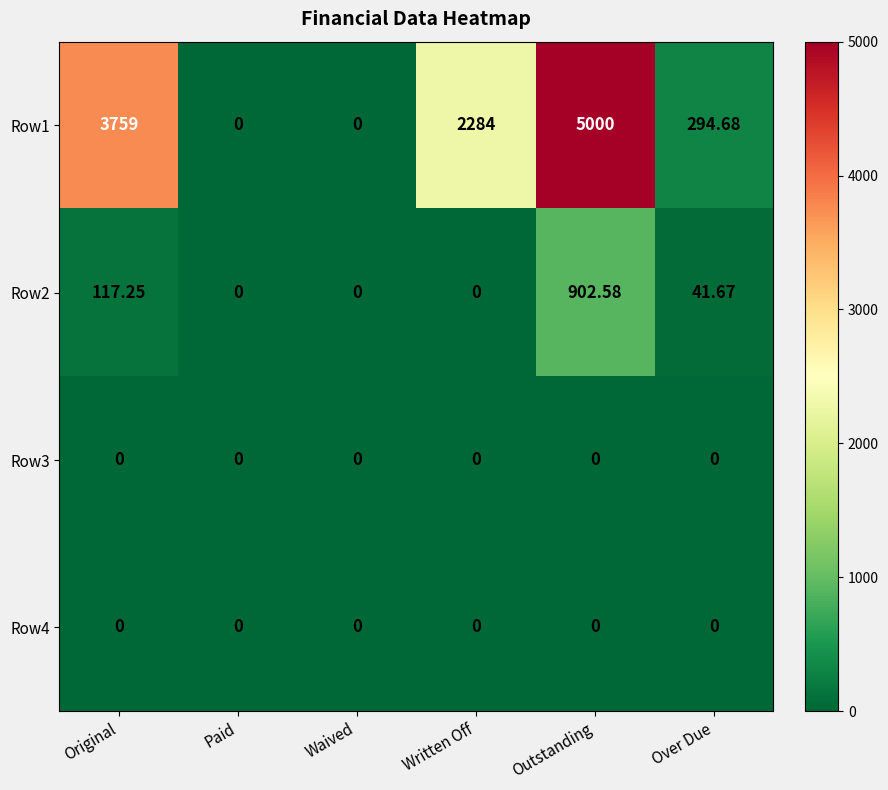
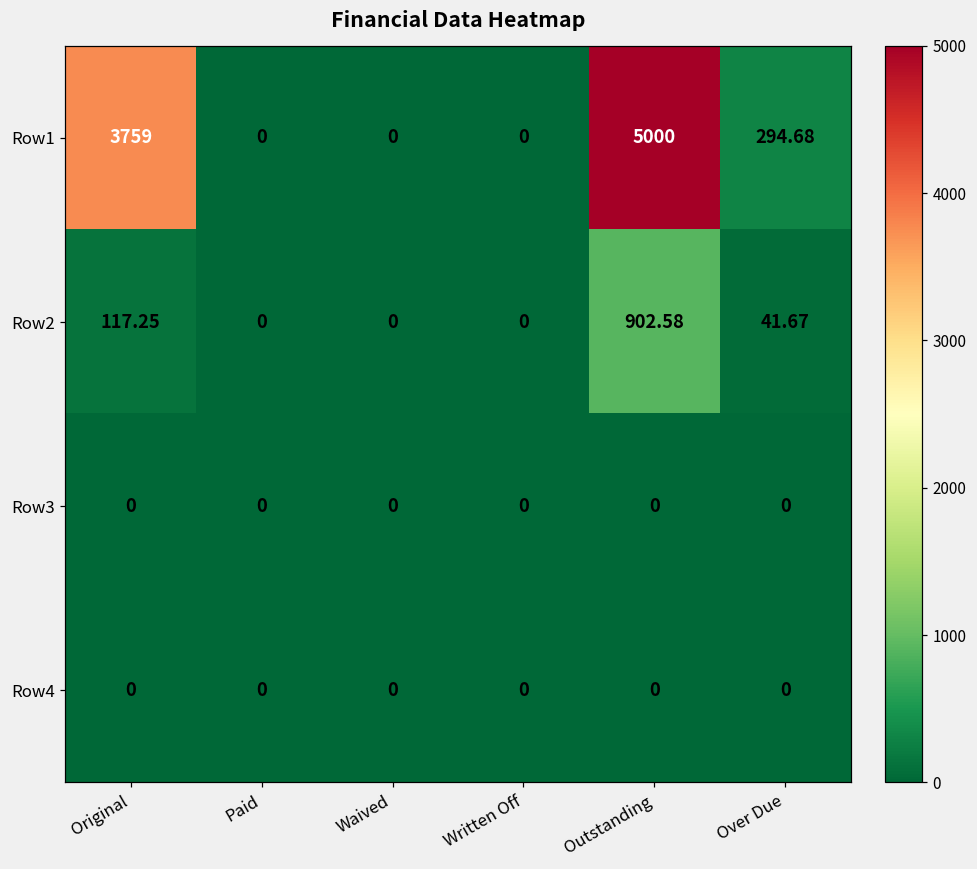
  {
    "Row1": {
      "Original": 3759,
      "Paid": 0,
      "Waived": 0,
-     "Written Off": 2284,
+     "Written Off": 0,
      "Outstanding": 5000,
      "Over Due": 294.68
    },
    "Row2": {
      "Original": 117.25,
      "Paid": 0,
      "Waived": 0,
      "Written Off": 0,
      "Outstanding": 902.58,
      "Over Due": 41.67
    },
    "Row3": {
      "Original": 0,
      "Paid": 0,
      "Waived": 0,
      "Written Off": 0,
      "Outstanding": 0,
      "Over Due": 0
    },
    "Row4": {
      "Original": 0,
      "Paid": 0,
      "Waived": 0,
      "Written Off": 0,
      "Outstanding": 0,
      "Over Due": 0
    }
  }
